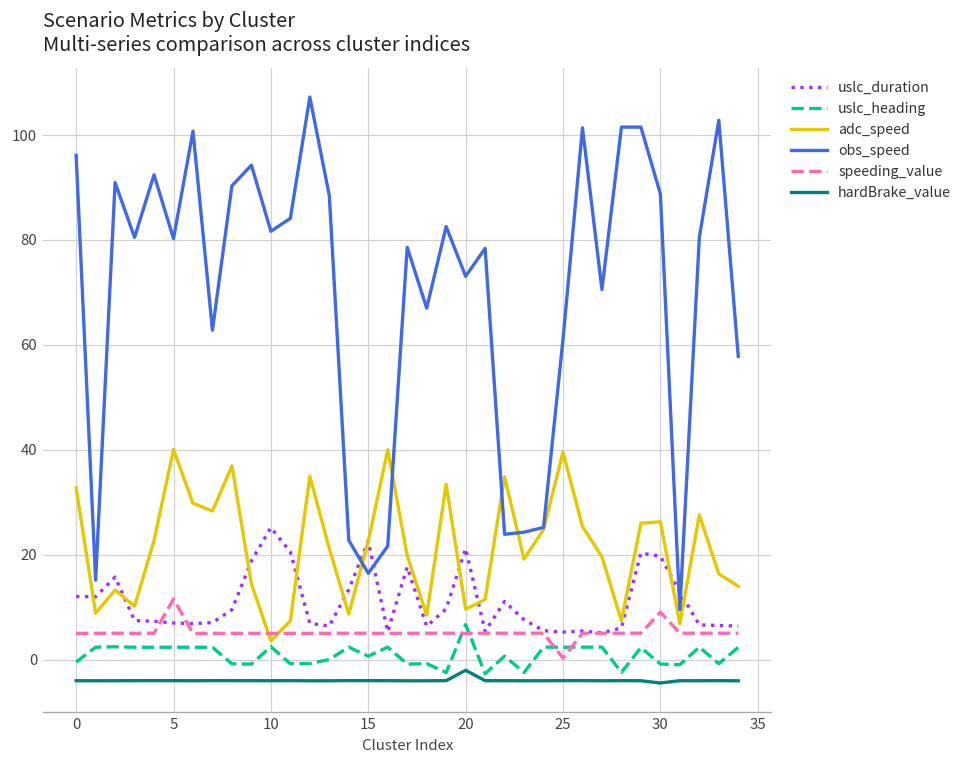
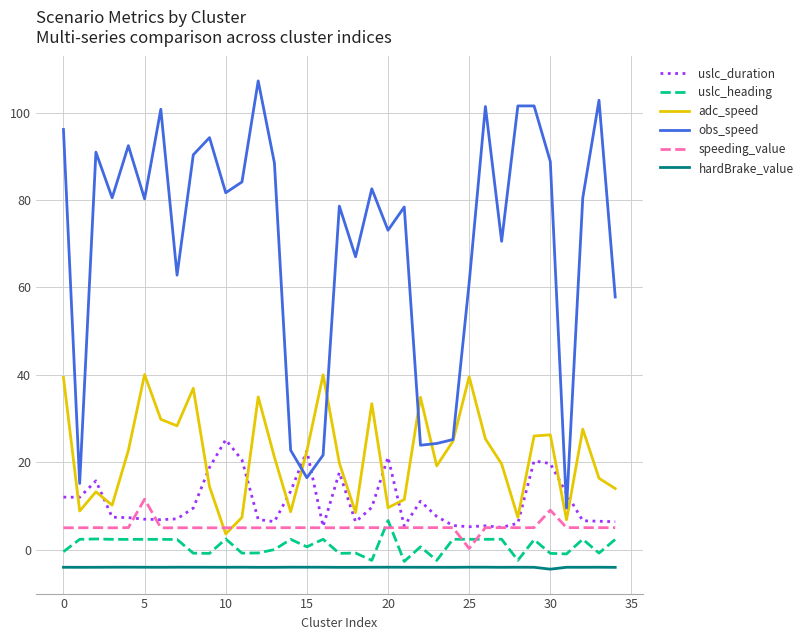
  {
    "uslc_duration": {
      "0": 12,
      "5": 7,
      "10": 25,
      "20": 21,
      "25": 5,
      "30": 20
    },
    "uslc_heading": {
      "0": 0,
      "5": 2,
      "10": 2,
      "15": 1,
      "20": 7,
      "25": 2,
      "30": -1
    },
    "adc_speed": {
-     "0": 33,
+     "0": 39,
      "5": 40,
      "10": 4,
      "20": 10,
      "25": 40,
      "30": 26
    },
    "obs_speed": {
      "0": 96,
      "5": 80,
      "10": 82,
      "15": 16,
      "20": 73,
      "25": 61,
      "30": 89
    },
    "speeding_value": {
      "0": 5,
      "5": 12,
      "10": 5,
      "15": 5,
      "20": 5,
      "25": 0,
      "30": 9
    },
    "hardBrake_value": {
      "0": -4,
      "5": -4,
      "10": -4,
      "15": -4,
-     "20": -2,
+     "20": -4,
      "25": -4,
      "30": -4
    }
  }
